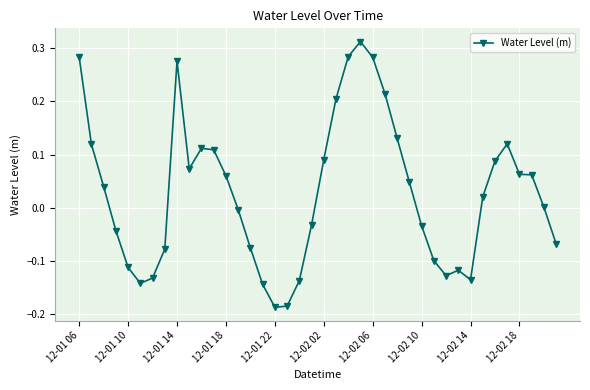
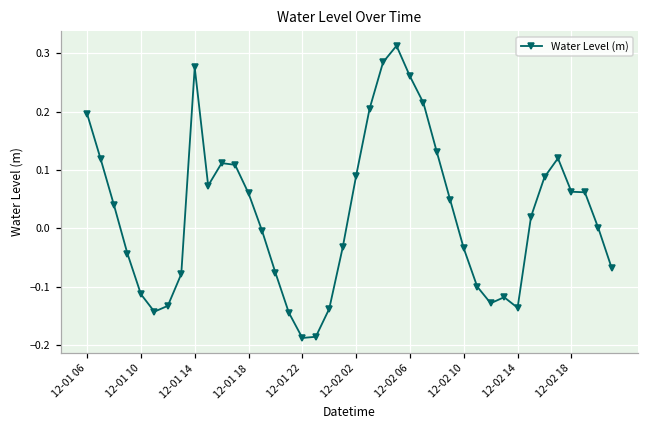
  {
-   "12-01 06": 0.28,
+   "12-01 06": 0.20,
    "12-01 10": -0.11,
    "12-01 14": 0.28,
    "12-01 18": 0.06,
    "12-01 22": -0.19,
    "12-02 02": 0.09,
-   "12-02 06": 0.28,
+   "12-02 06": 0.26,
    "12-02 10": -0.03,
    "12-02 14": -0.14,
    "12-02 18": 0.06
  }
